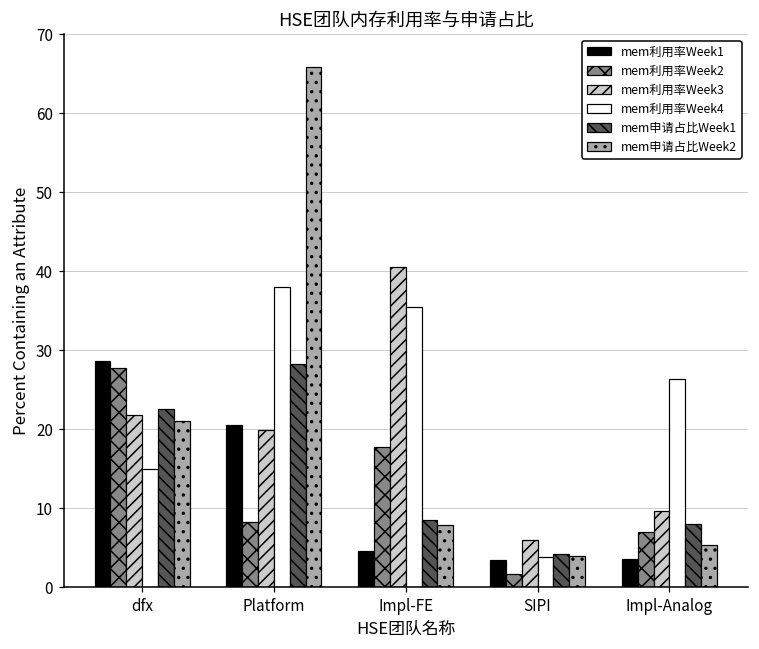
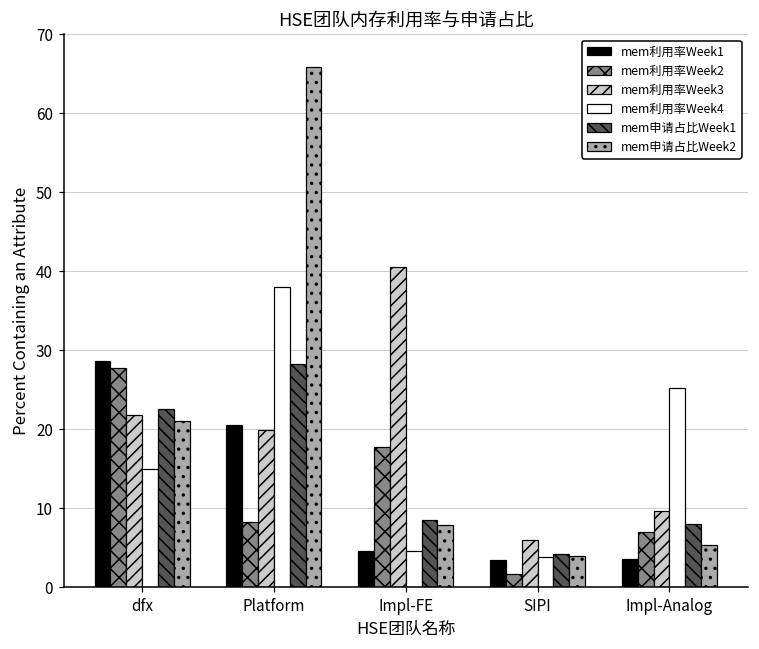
  {
    "mem利用率Week1": {
      "dfx": 29,
      "Platform": 21,
      "Impl-FE": 5,
      "SIPI": 3,
      "Impl-Analog": 4
    },
    "mem利用率Week4": {
      "dfx": 15,
      "Platform": 38,
-     "Impl-FE": 36,
+     "Impl-FE": 5,
      "SIPI": 4,
-     "Impl-Analog": 26
+     "Impl-Analog": 25
    },
    "mem申请占比Week1": {
      "dfx": 23,
      "Platform": 28,
      "Impl-FE": 8,
      "SIPI": 4,
      "Impl-Analog": 8
    }
  }
